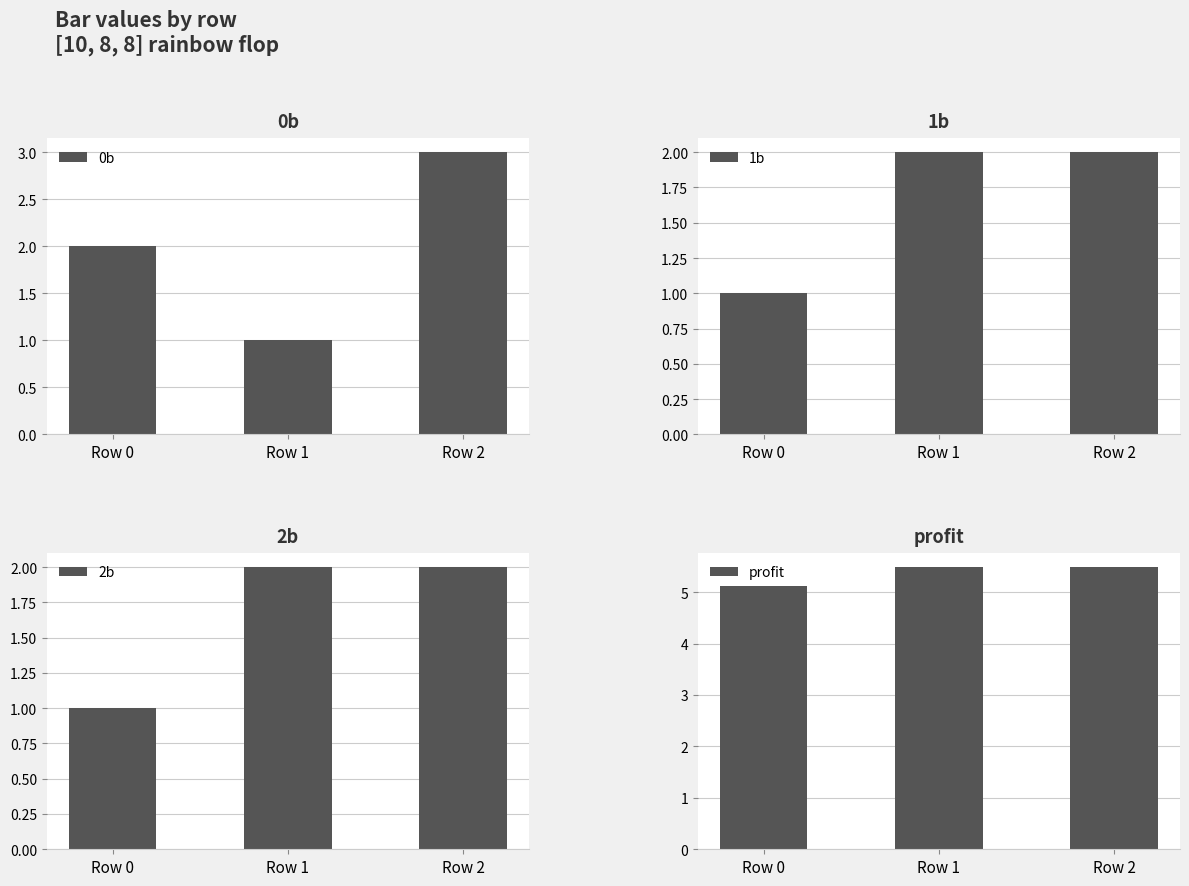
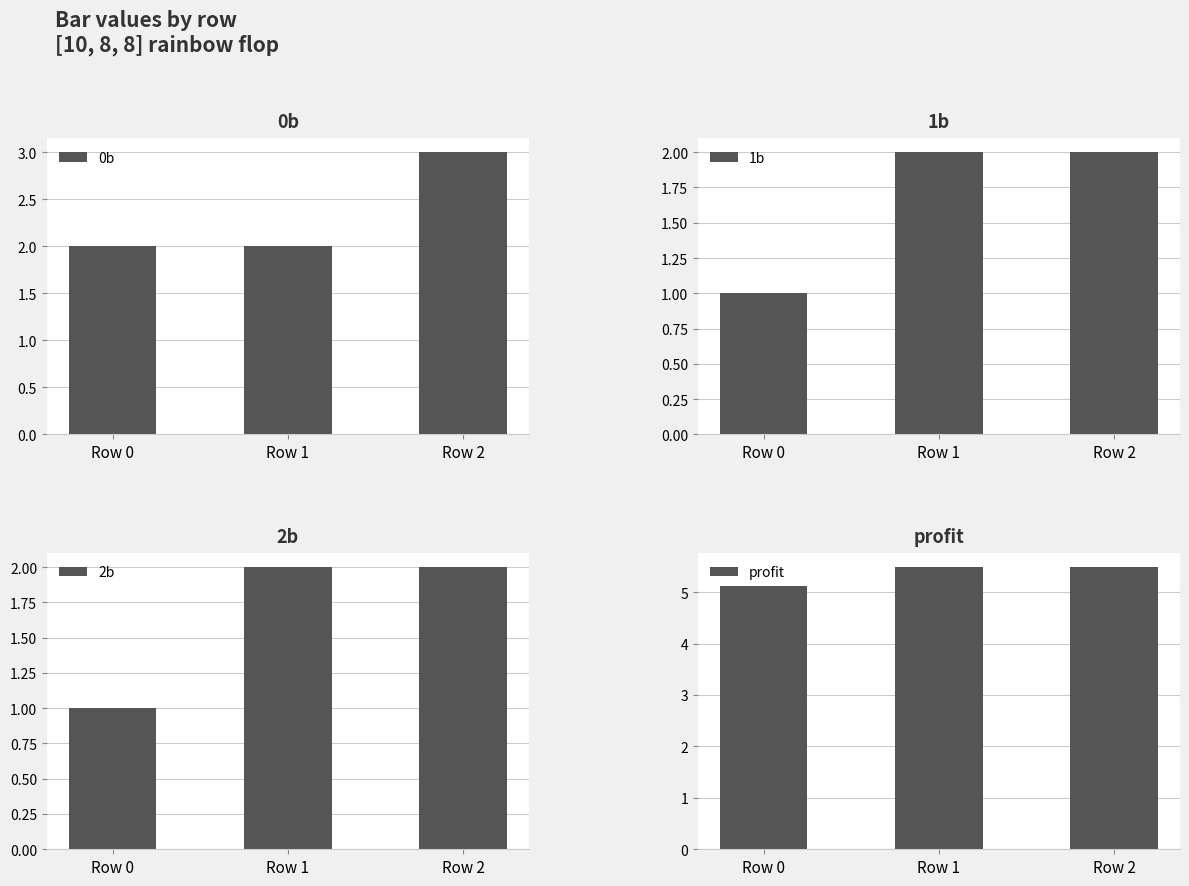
  {
    "0b": {
      "Row 0": 2,
-     "Row 1": 1,
+     "Row 1": 2,
      "Row 2": 3
    },
    "1b": {
      "Row 0": 1.00,
      "Row 1": 2.00,
      "Row 2": 2.00
    },
    "2b": {
      "Row 0": 1.00,
      "Row 1": 2.00,
      "Row 2": 2.00
    },
    "profit": {
      "Row 0": 5.1,
      "Row 1": 5.5,
      "Row 2": 5.5
    }
  }
